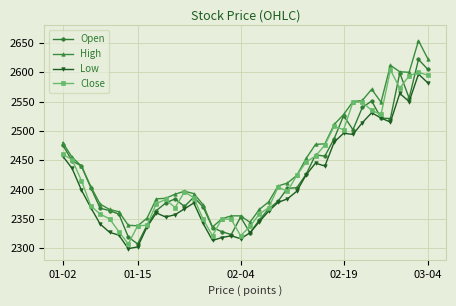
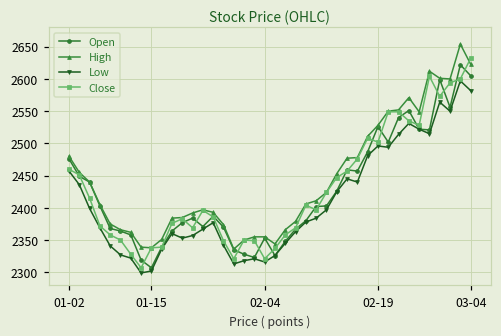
  {
    "Close": {
      "02-04": 2320,
      "02-19": 2500,
-     "03-04": 2600
+     "03-04": 2630
    }
  }
